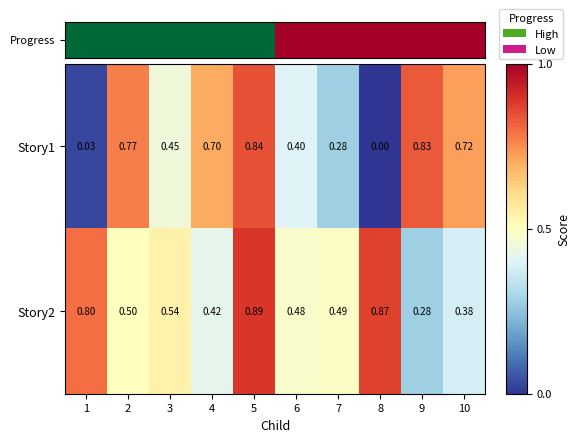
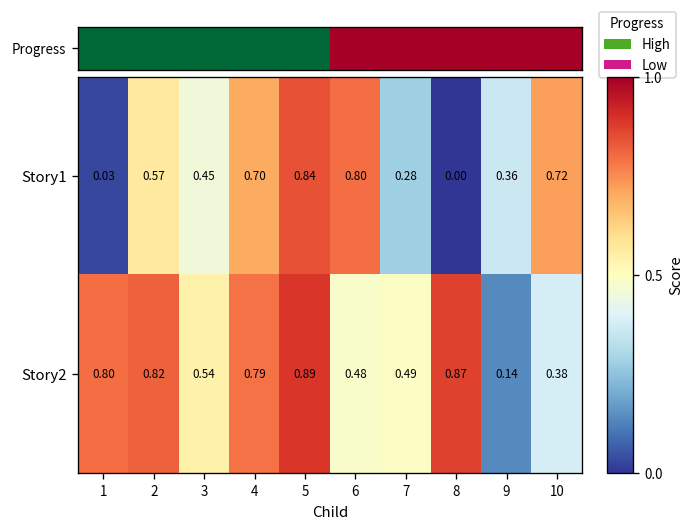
  {
    "Child Story Score Heatmap, Progress Groups": {
      "Story1": {
        "1": 0.03,
-       "2": 0.77,
+       "2": 0.57,
        "3": 0.45,
        "4": 0.70,
        "5": 0.84,
-       "6": 0.40,
+       "6": 0.80,
        "7": 0.28,
        "8": 0.00,
-       "9": 0.83,
+       "9": 0.36,
        "10": 0.72
      },
      "Story2": {
        "1": 0.80,
-       "2": 0.50,
+       "2": 0.82,
        "3": 0.54,
-       "4": 0.42,
+       "4": 0.79,
        "5": 0.89,
        "6": 0.48,
        "7": 0.49,
        "8": 0.87,
-       "9": 0.28,
+       "9": 0.14,
        "10": 0.38
      }
    }
  }
